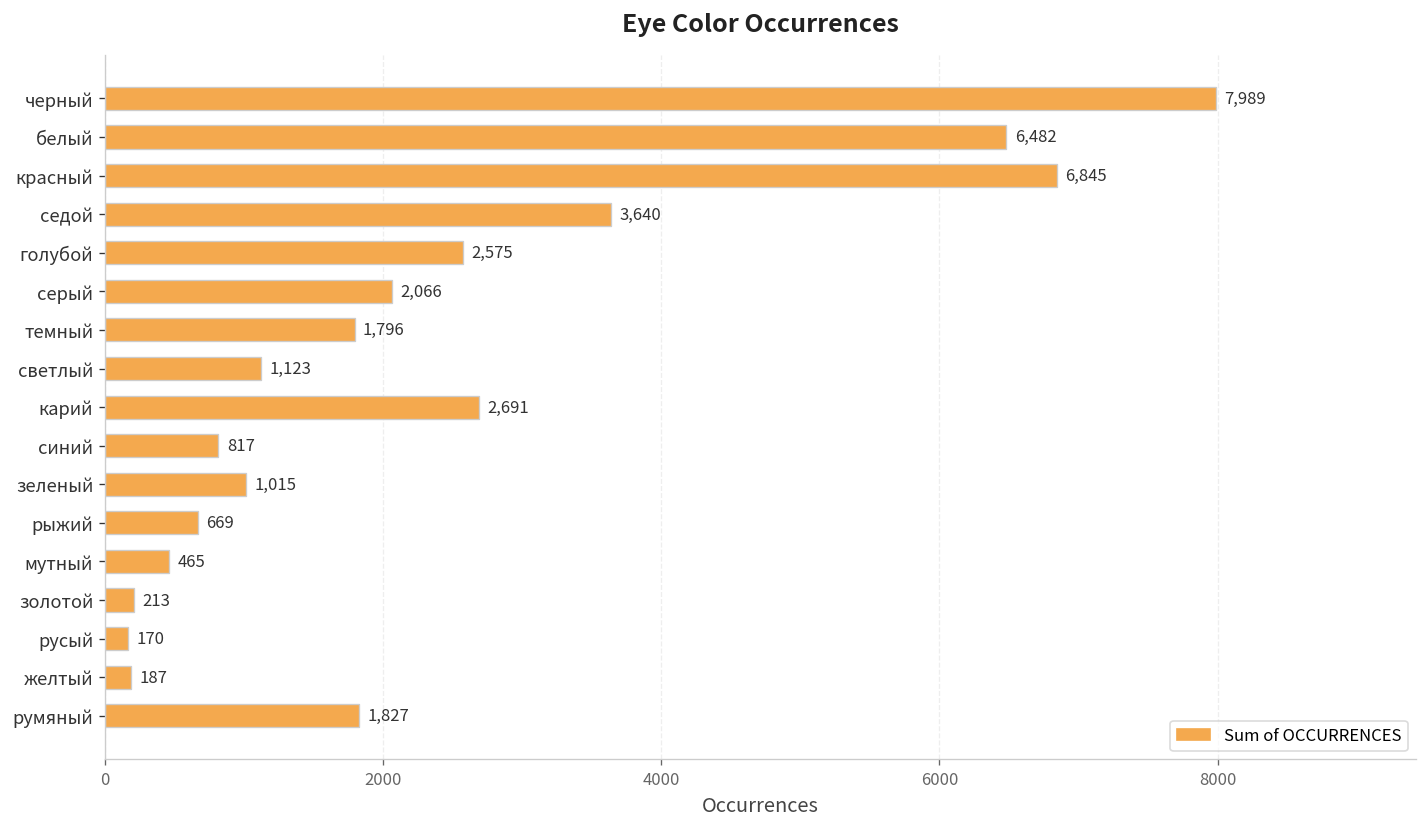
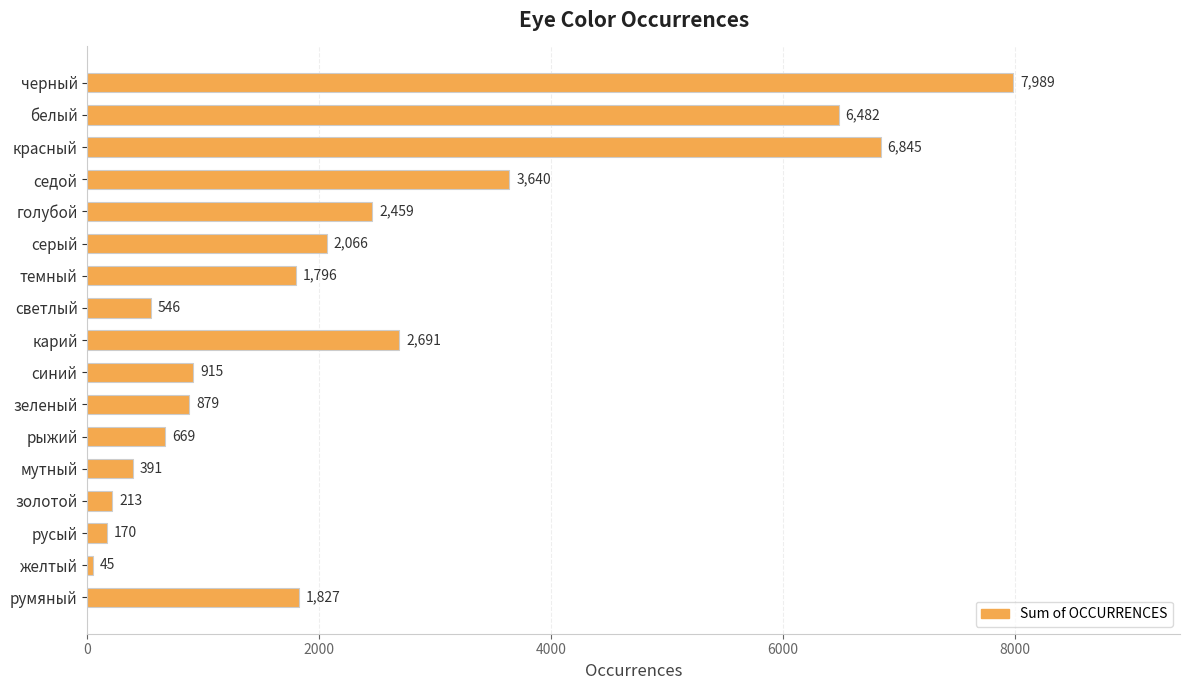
  {
    "черный": "7,989",
    "белый": "6,482",
    "красный": "6,845",
    "седой": "3,640",
-   "голубой": "2,575",
+   "голубой": "2,459",
    "серый": "2,066",
    "темный": "1,796",
-   "светлый": "1,123",
+   "светлый": "546",
    "карий": "2,691",
-   "синий": "817",
-   "зеленый": "1,015",
+   "синий": "915",
+   "зеленый": "879",
    "рыжий": "669",
-   "мутный": "465",
+   "мутный": "391",
    "золотой": "213",
    "русый": "170",
-   "желтый": "187",
+   "желтый": "45",
    "румяный": "1,827"
  }
